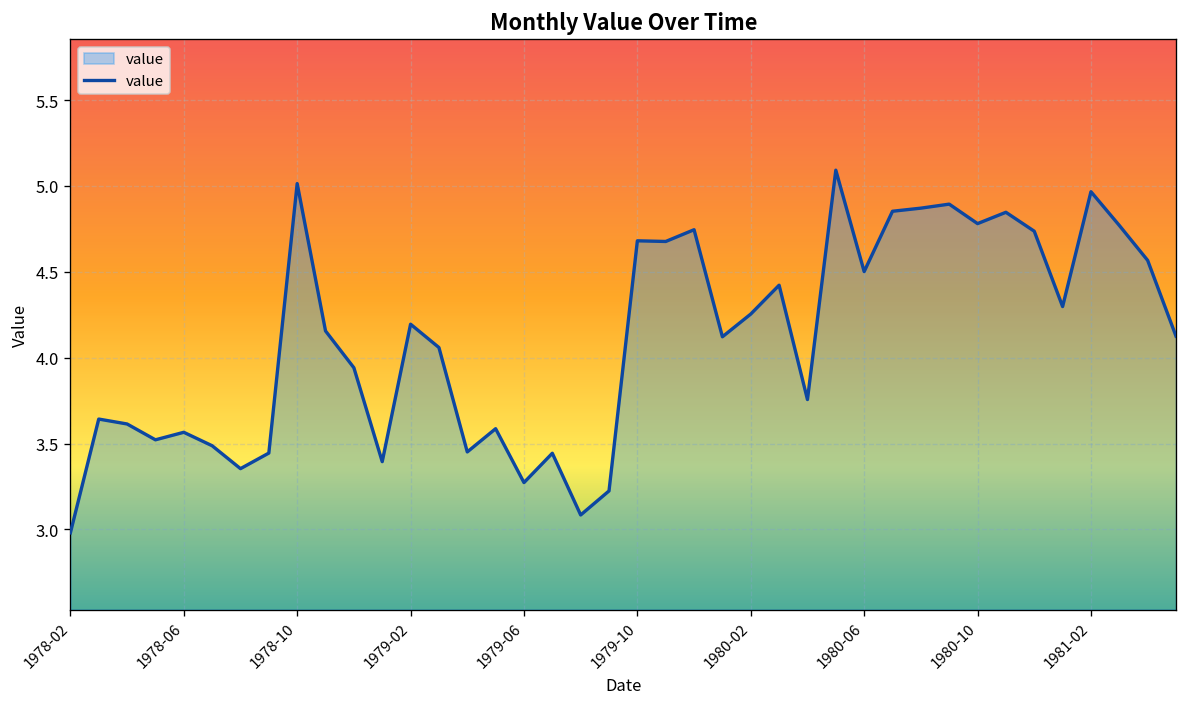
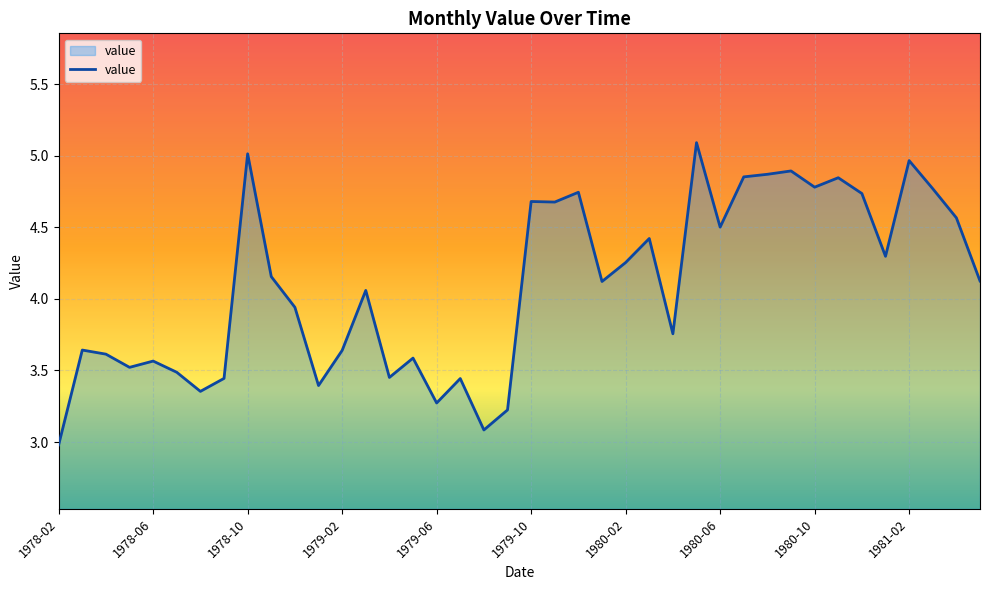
  {
    "1978-02": 2.98,
    "1978-06": 3.57,
    "1978-10": 5.01,
-   "1979-02": 4.20,
+   "1979-02": 3.64,
    "1979-06": 3.27,
    "1979-10": 4.68,
    "1980-02": 4.25,
    "1980-06": 4.50,
    "1980-10": 4.78,
    "1981-02": 4.97
  }
